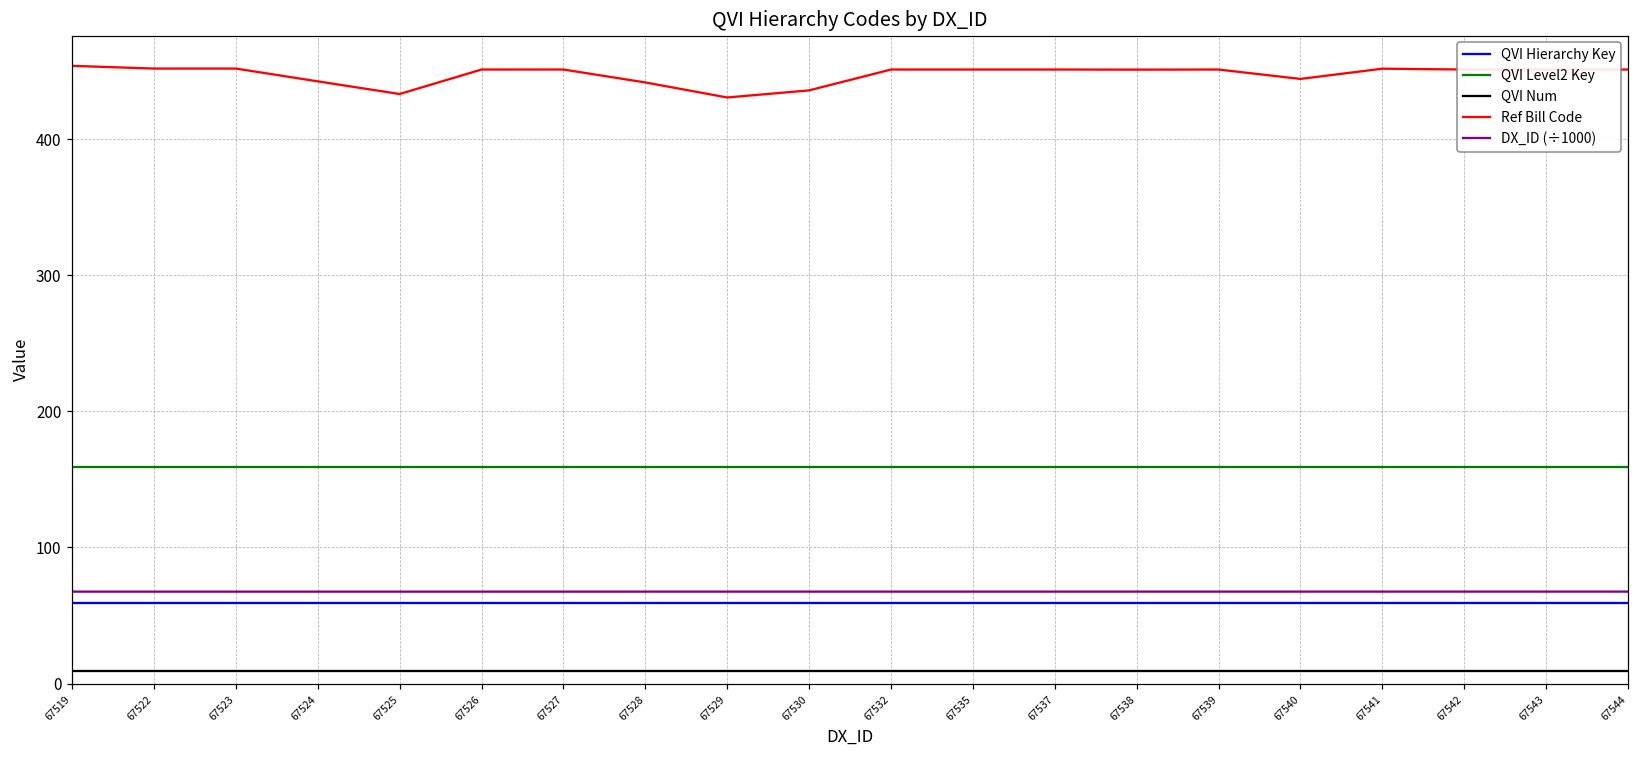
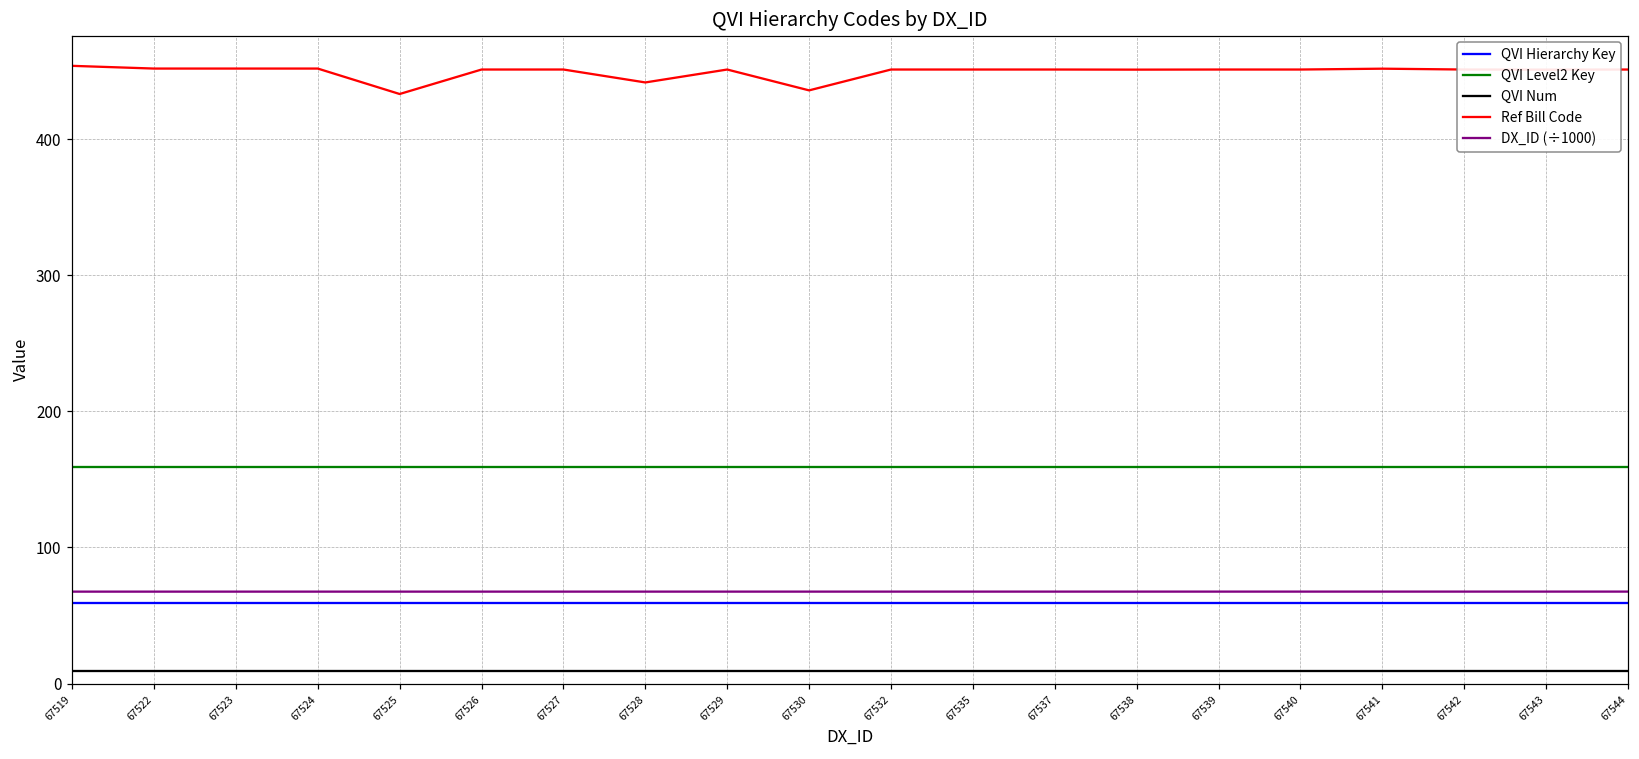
  {
    "QVI Hierarchy Key": {
      "67519": 59,
      "67522": 59,
      "67523": 59,
      "67524": 59,
      "67525": 59,
      "67526": 59,
      "67527": 59,
      "67528": 59,
      "67529": 59,
      "67530": 59,
      "67532": 59,
      "67535": 59,
      "67537": 59,
      "67538": 59,
      "67539": 59,
      "67540": 59,
      "67541": 59,
      "67542": 59,
      "67543": 59,
      "67544": 59
    },
    "QVI Level2 Key": {
      "67519": 159,
      "67522": 159,
      "67523": 159,
      "67524": 159,
      "67525": 159,
      "67526": 159,
      "67527": 159,
      "67528": 159,
      "67529": 159,
      "67530": 159,
      "67532": 159,
      "67535": 159,
      "67537": 159,
      "67538": 159,
      "67539": 159,
      "67540": 159,
      "67541": 159,
      "67542": 159,
      "67543": 159,
      "67544": 159
    },
    "QVI Num": {
      "67519": 9,
      "67522": 9,
      "67523": 9,
      "67524": 9,
      "67525": 9,
      "67526": 9,
      "67527": 9,
      "67528": 9,
      "67529": 9,
      "67530": 9,
      "67532": 9,
      "67535": 9,
      "67537": 9,
      "67538": 9,
      "67539": 9,
      "67540": 9,
      "67541": 9,
      "67542": 9,
      "67543": 9,
      "67544": 9
    },
    "Ref Bill Code": {
      "67519": 454,
      "67522": 452,
      "67523": 452,
-     "67524": 443,
+     "67524": 452,
      "67525": 433,
      "67526": 451,
      "67527": 451,
      "67528": 442,
-     "67529": 431,
+     "67529": 451,
      "67530": 436,
      "67532": 451,
      "67535": 451,
      "67537": 451,
      "67538": 451,
      "67539": 451,
-     "67540": 444,
+     "67540": 451,
      "67541": 452,
      "67544": 451
    },
    "DX_ID (÷1000)": {
      "67519": 68,
      "67522": 68,
      "67523": 68,
      "67524": 68,
      "67525": 68,
      "67526": 68,
      "67527": 68,
      "67528": 68,
      "67529": 68,
      "67530": 68,
      "67532": 68,
      "67535": 68,
      "67537": 68,
      "67538": 68,
      "67539": 68,
      "67540": 68,
      "67541": 68,
      "67542": 68,
      "67543": 68,
      "67544": 68
    }
  }
